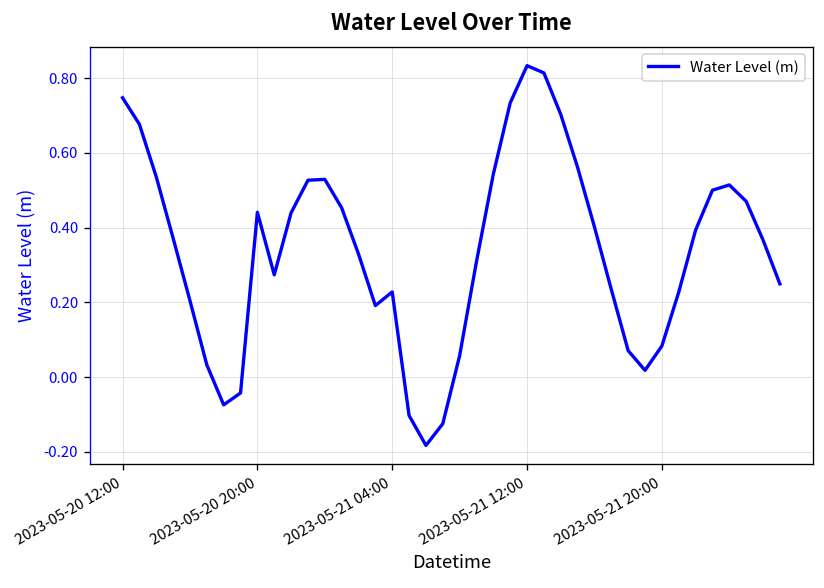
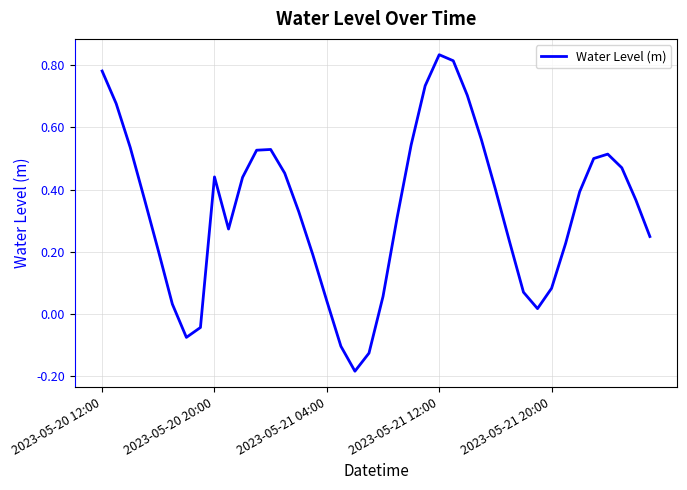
  {
-   "2023-05-20 12:00": 0.75,
+   "2023-05-20 12:00": 0.78,
    "2023-05-20 20:00": 0.44,
-   "2023-05-21 04:00": 0.23,
+   "2023-05-21 04:00": 0.04,
    "2023-05-21 12:00": 0.83,
    "2023-05-21 20:00": 0.08
  }
